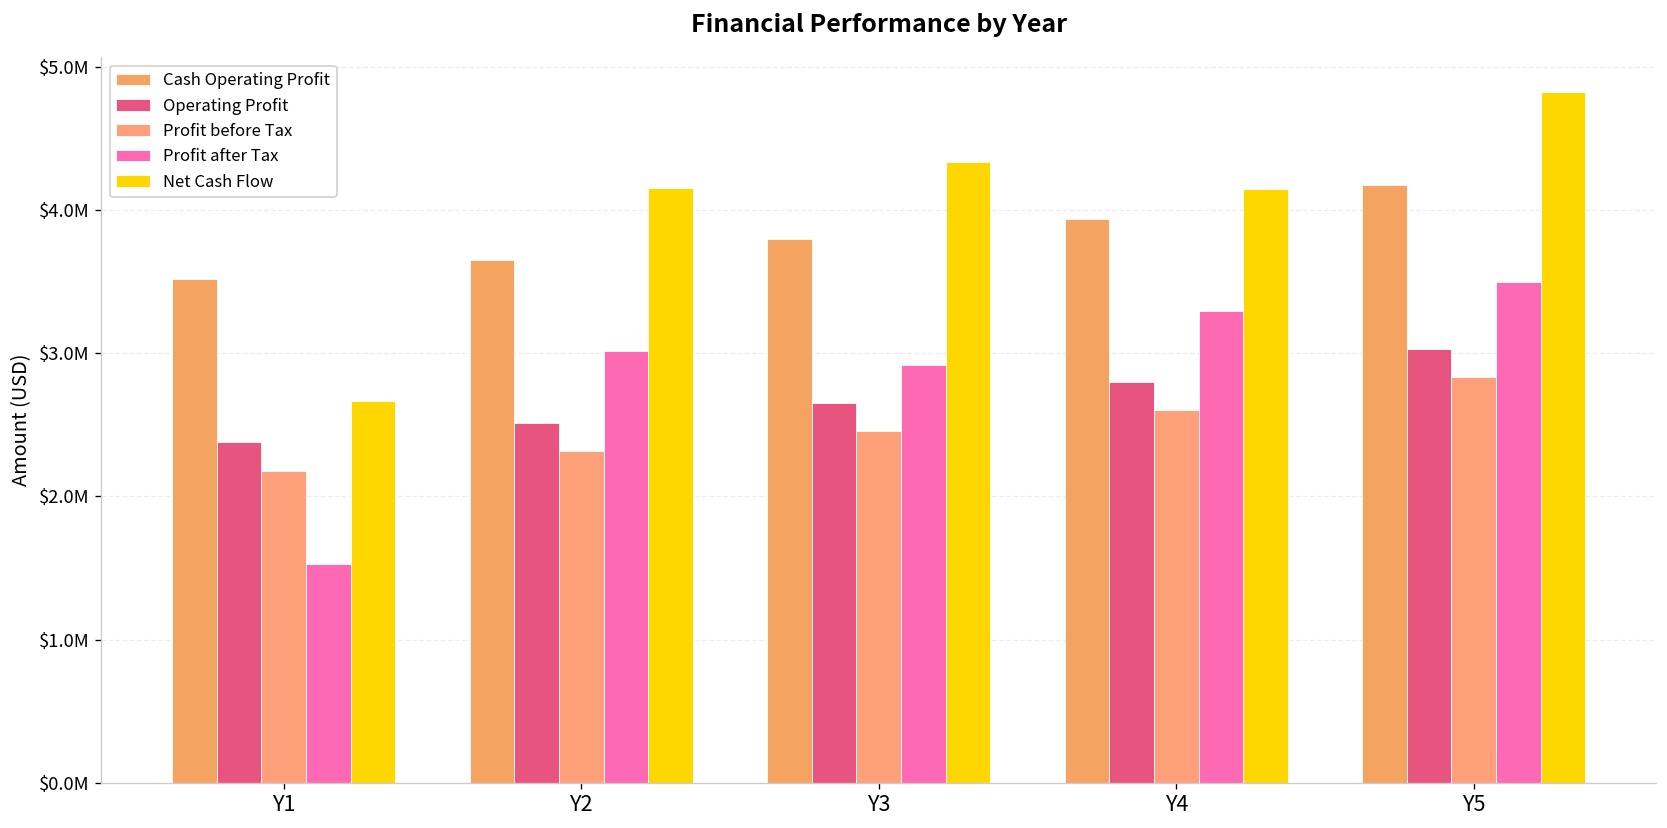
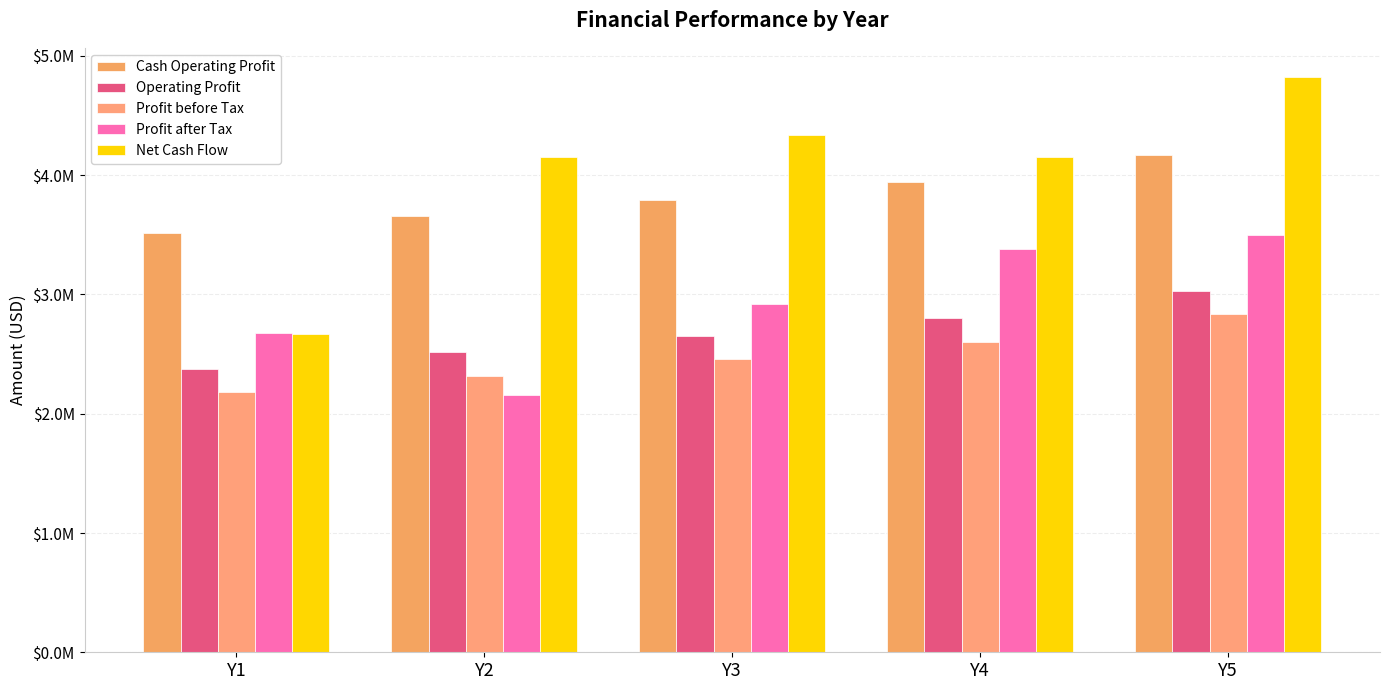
  {
    "Operating Profit": {
      "Y1": "$2380000",
      "Y2": "$2520000",
      "Y3": "$2660000",
      "Y4": "$2800000",
      "Y5": "$3030000"
    },
    "Profit after Tax": {
-     "Y1": "$1530000",
-     "Y2": "$3010000",
+     "Y1": "$2680000",
+     "Y2": "$2160000",
      "Y3": "$2920000",
-     "Y4": "$3290000",
+     "Y4": "$3380000",
      "Y5": "$3500000"
    },
    "Net Cash Flow": {
      "Y1": "$2670000",
      "Y2": "$4150000",
      "Y3": "$4340000",
      "Y4": "$4150000",
      "Y5": "$4830000"
    }
  }
